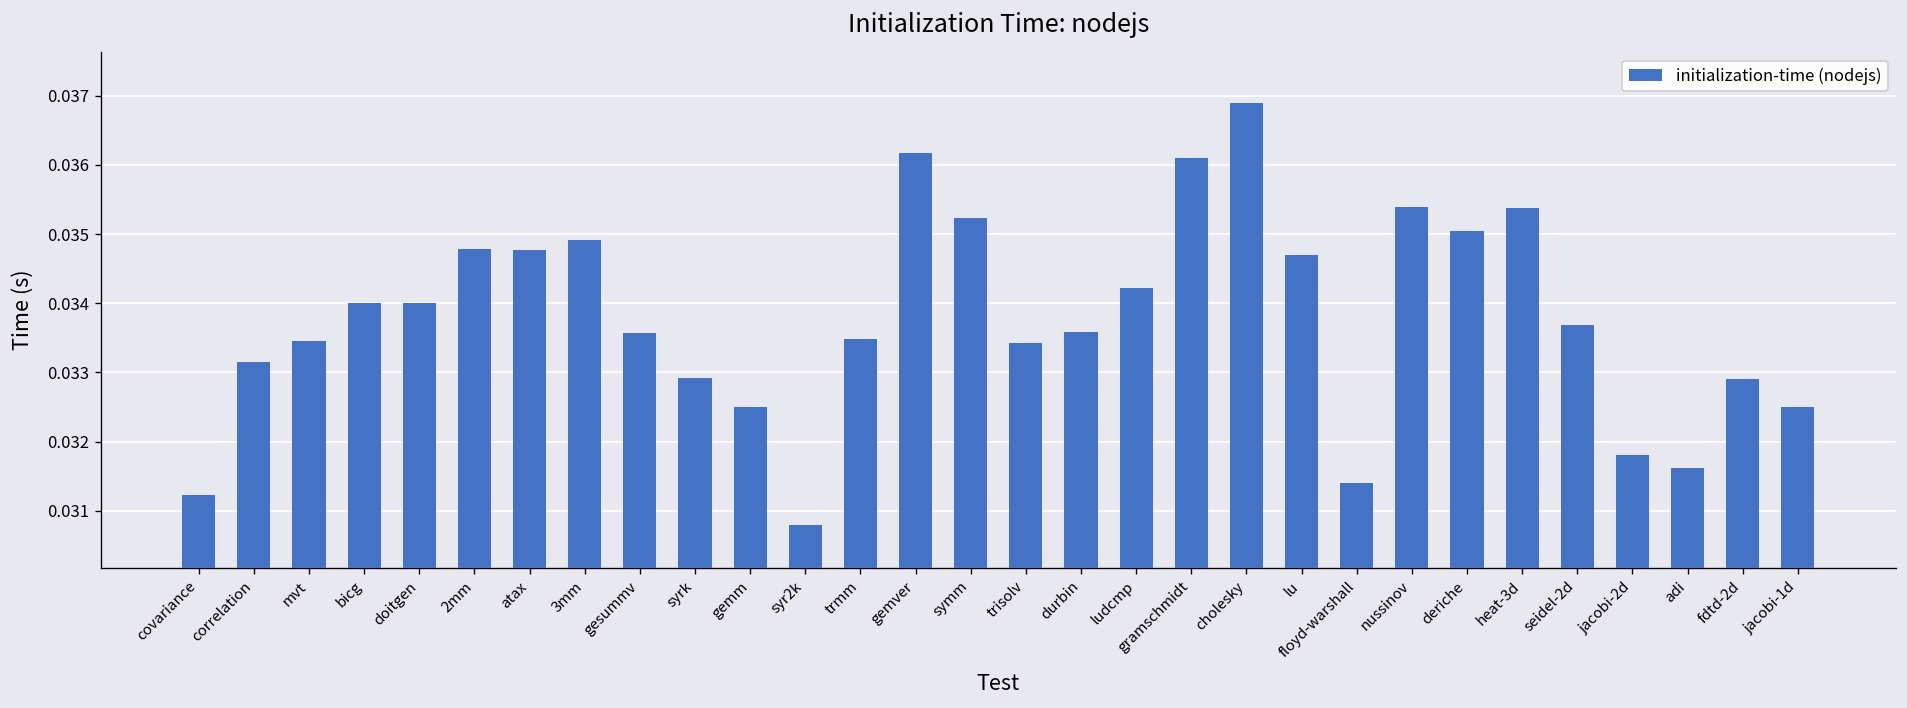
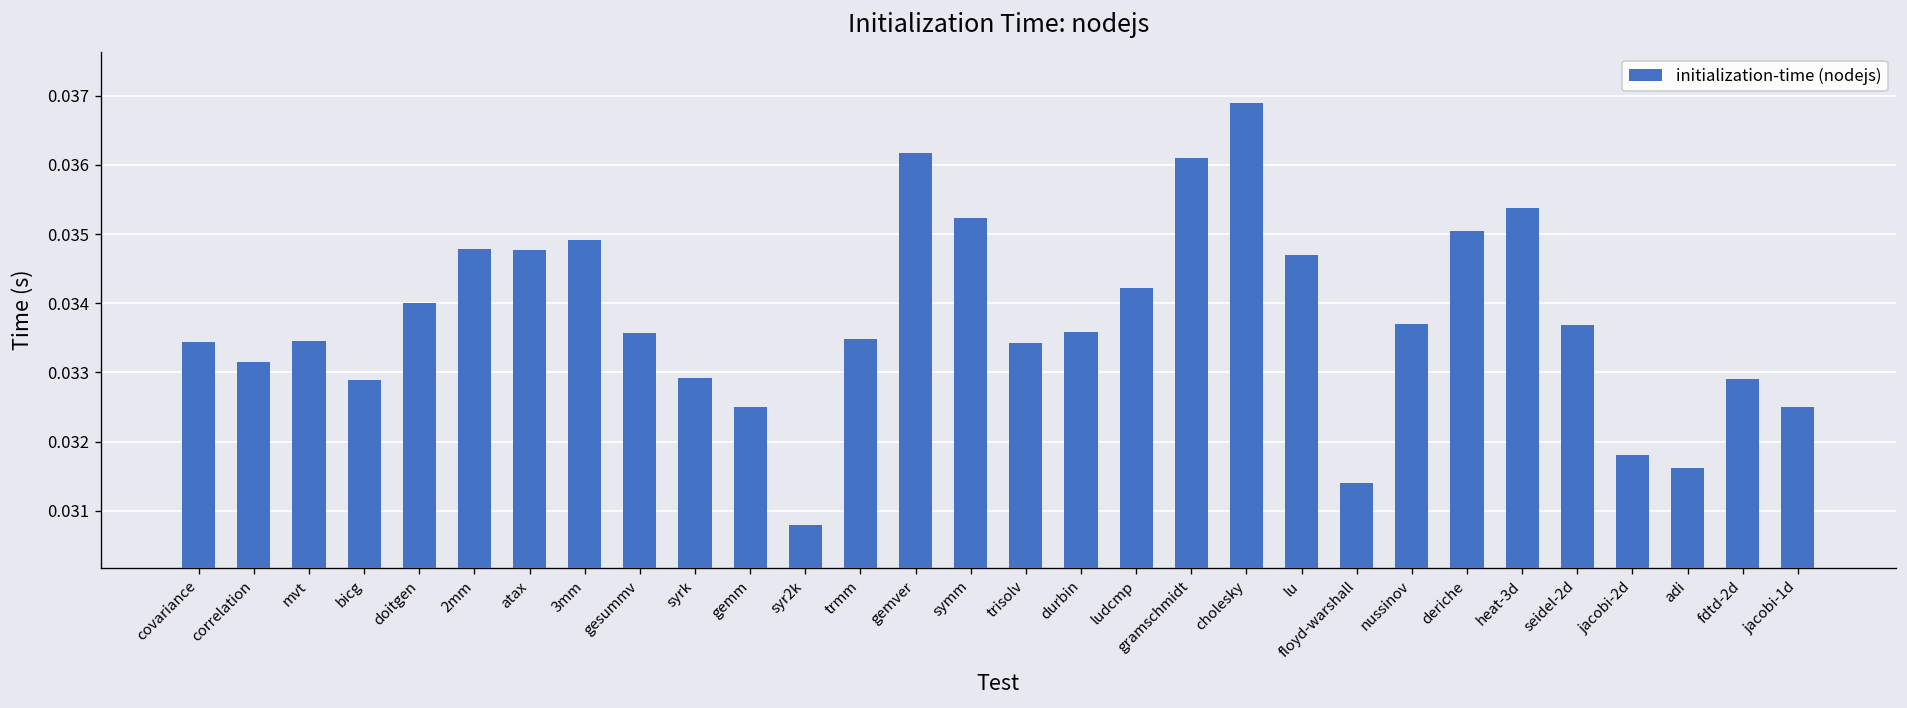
  {
-   "covariance": 0.0312,
+   "covariance": 0.0334,
    "correlation": 0.0331,
    "mvt": 0.0335,
-   "bicg": 0.0340,
+   "bicg": 0.0329,
    "doitgen": 0.0340,
    "2mm": 0.0348,
    "atax": 0.0348,
    "3mm": 0.0349,
    "gesummv": 0.0336,
    "syrk": 0.0329,
    "gemm": 0.0325,
    "syr2k": 0.0308,
    "trmm": 0.0335,
    "gemver": 0.0362,
    "symm": 0.0352,
    "trisolv": 0.0334,
    "durbin": 0.0336,
    "ludcmp": 0.0342,
    "gramschmidt": 0.0361,
    "cholesky": 0.0369,
    "lu": 0.0347,
    "floyd-warshall": 0.0314,
-   "nussinov": 0.0354,
+   "nussinov": 0.0337,
    "deriche": 0.0350,
    "heat-3d": 0.0354,
    "seidel-2d": 0.0337,
    "jacobi-2d": 0.0318,
    "adi": 0.0316,
    "fdtd-2d": 0.0329,
    "jacobi-1d": 0.0325
  }
